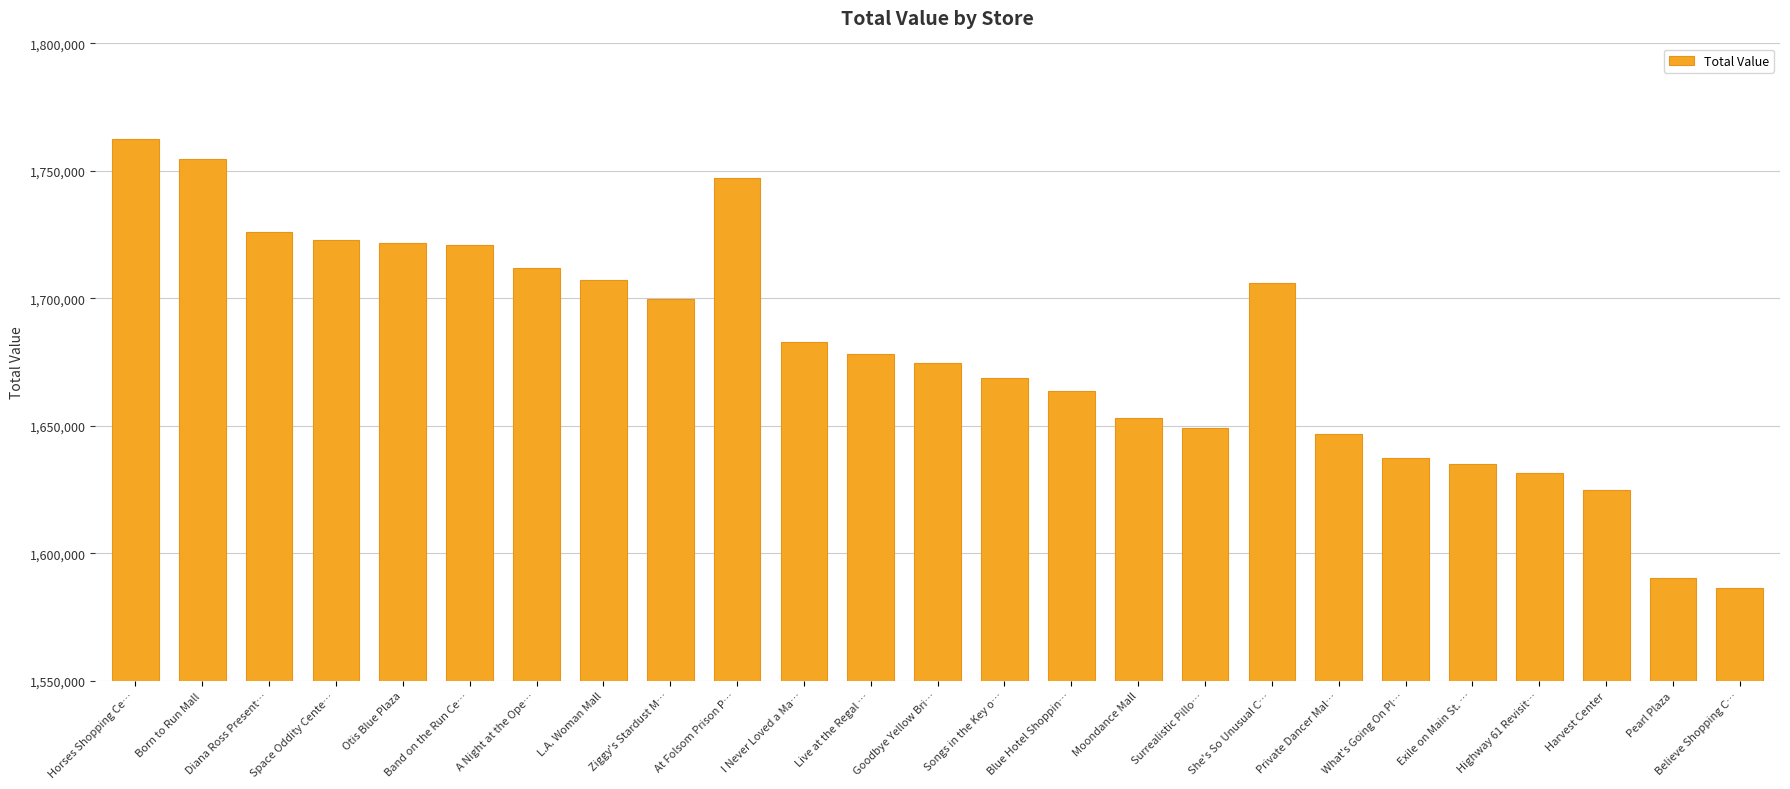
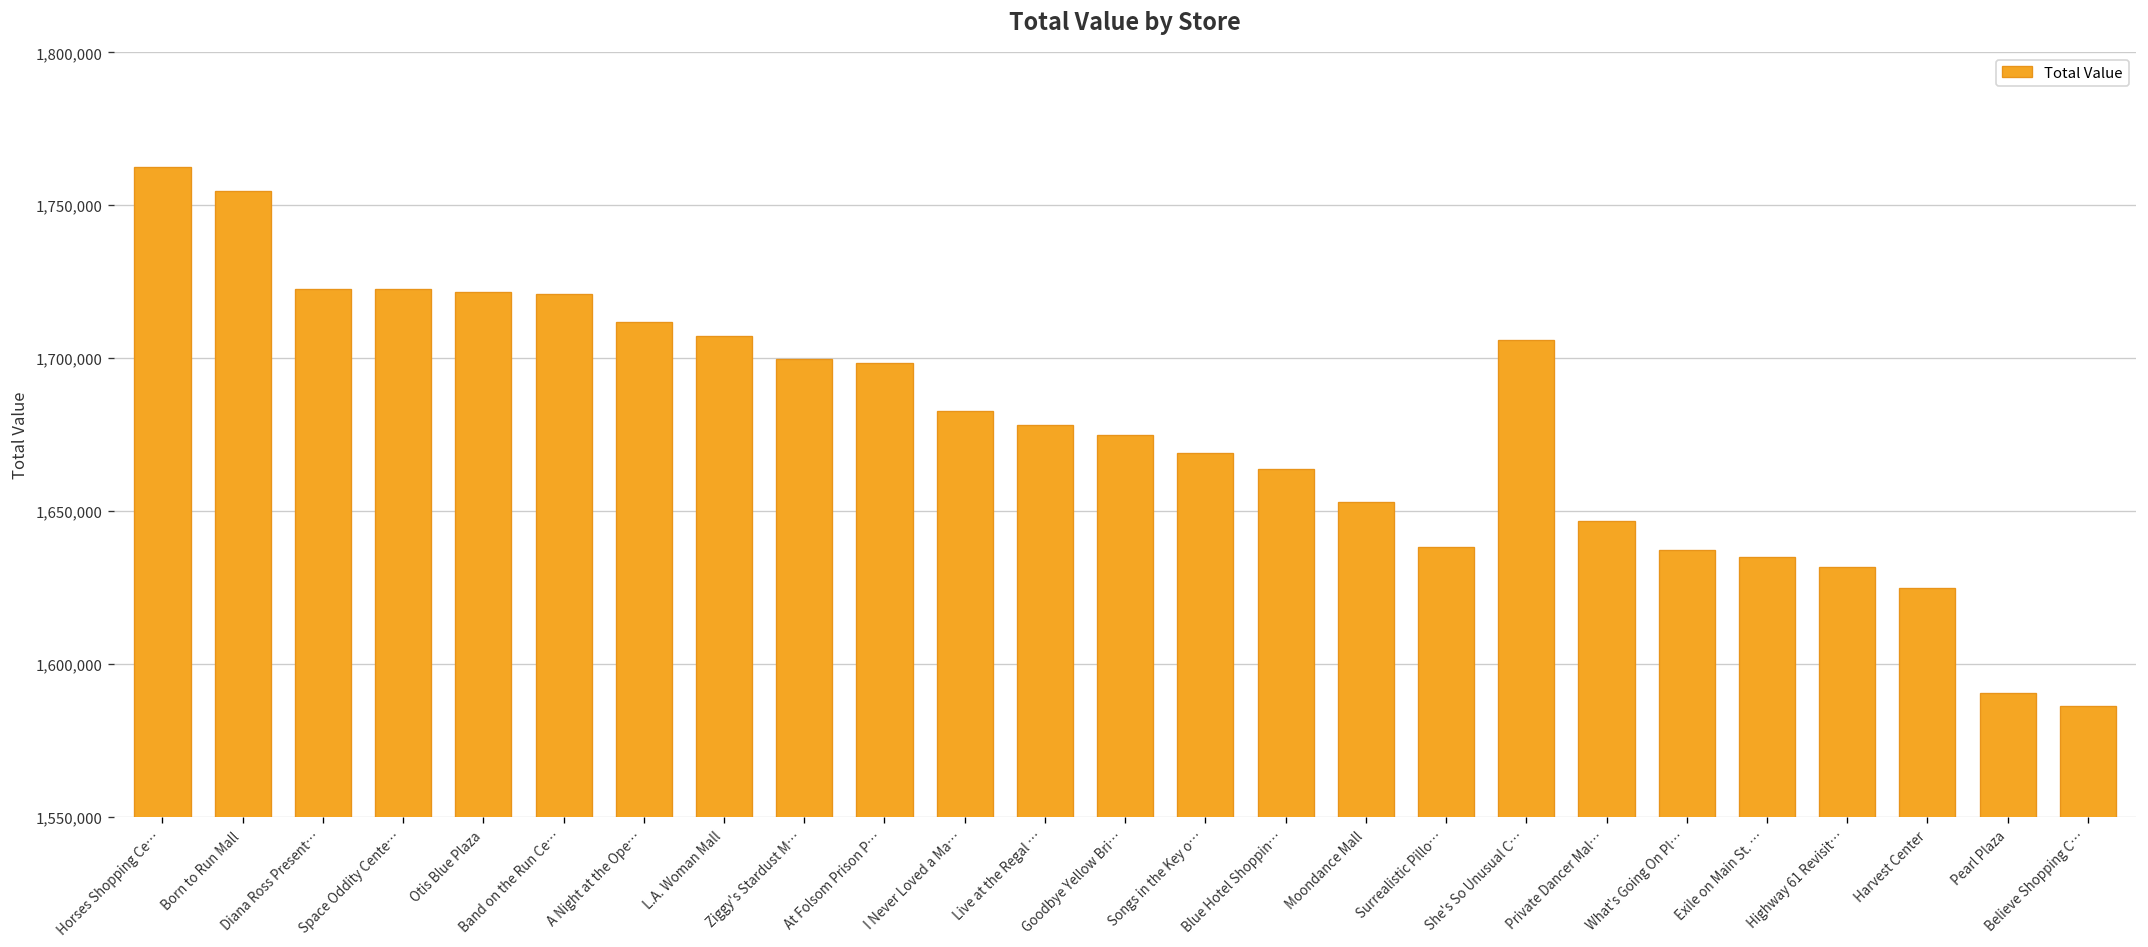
  {
    "Horses Shopping Ce…": "1,762,000",
    "Born to Run Mall": "1,755,000",
-   "Diana Ross Present…": "1,726,000",
+   "Diana Ross Present…": "1,723,000",
    "Space Oddity Cente…": "1,723,000",
    "Otis Blue Plaza": "1,722,000",
    "Band on the Run Ce…": "1,721,000",
    "A Night at the Ope…": "1,712,000",
    "L.A. Woman Mall": "1,707,000",
    "Ziggy's Stardust M…": "1,700,000",
-   "At Folsom Prison P…": "1,747,000",
+   "At Folsom Prison P…": "1,698,000",
    "I Never Loved a Ma…": "1,683,000",
    "Live at the Regal …": "1,678,000",
    "Goodbye Yellow Bri…": "1,675,000",
    "Songs in the Key o…": "1,669,000",
    "Blue Hotel Shoppin…": "1,664,000",
    "Moondance Mall": "1,653,000",
-   "Surrealistic Pillo…": "1,649,000",
+   "Surrealistic Pillo…": "1,638,000",
    "She's So Unusual C…": "1,706,000",
    "Private Dancer Mal…": "1,647,000",
    "What's Going On Pl…": "1,637,000",
    "Exile on Main St. …": "1,635,000",
    "Highway 61 Revisit…": "1,632,000",
    "Harvest Center": "1,625,000",
    "Pearl Plaza": "1,590,000",
    "Believe Shopping C…": "1,586,000"
  }
